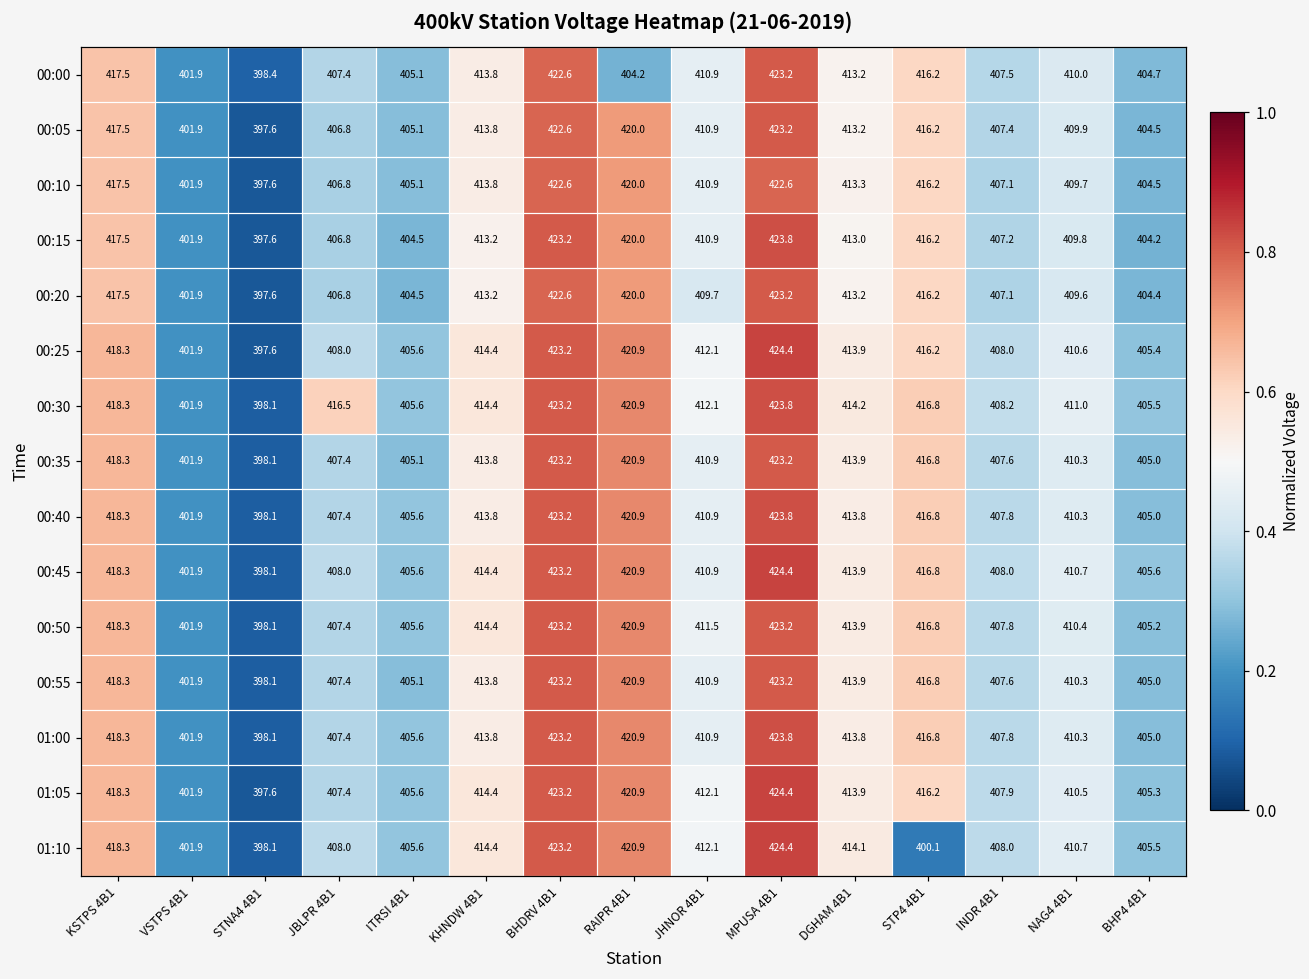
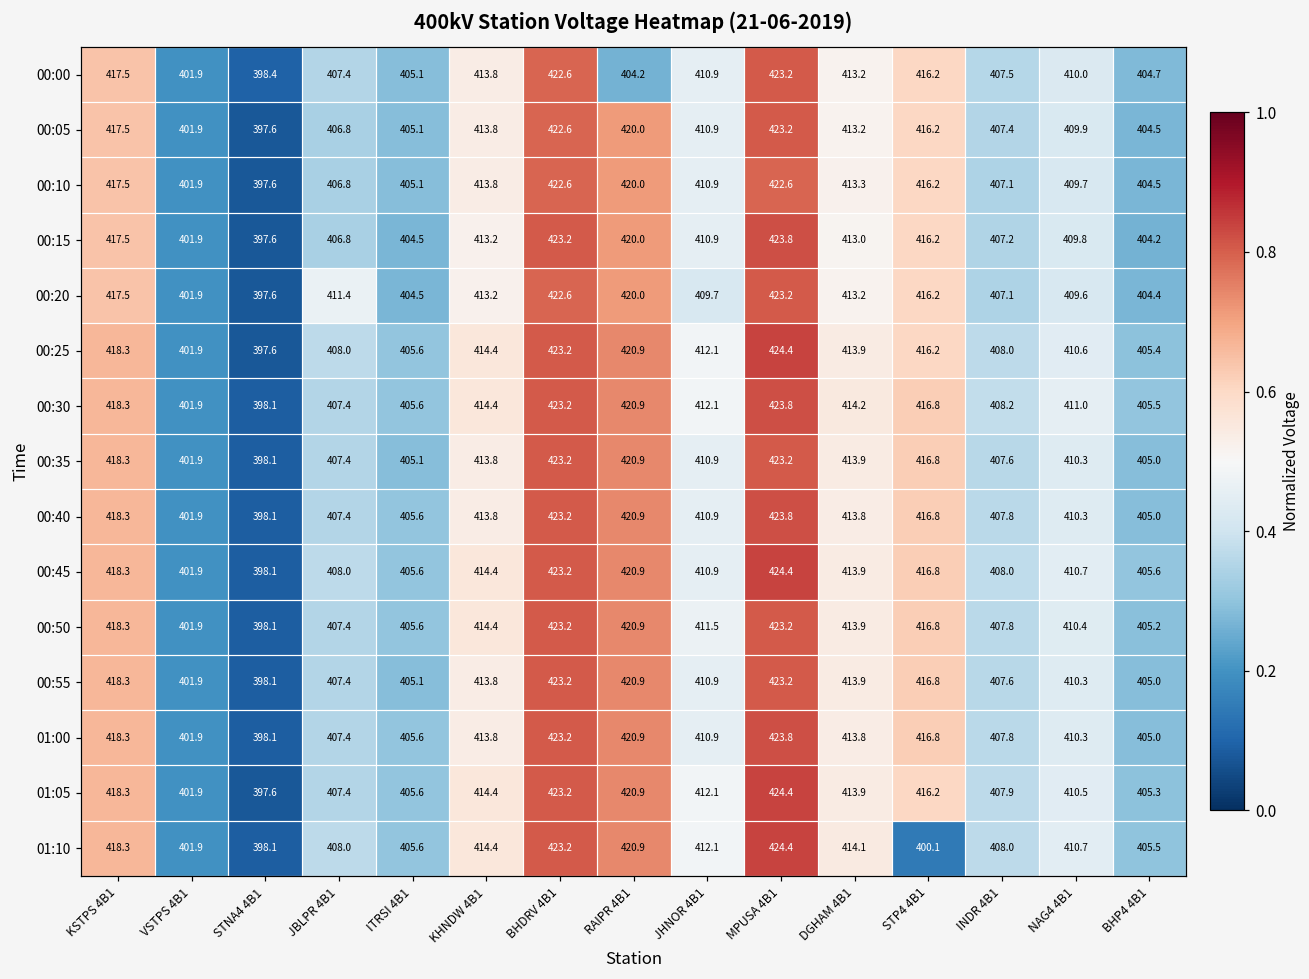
  {
    "00:20": {
      "KSTPS 4B1": 417.5,
      "VSTPS 4B1": 401.9,
      "STNA4 4B1": 397.6,
-     "JBLPR 4B1": 406.8,
+     "JBLPR 4B1": 411.4,
      "ITRSI 4B1": 404.5,
      "KHNDW 4B1": 413.2,
      "BHDRV 4B1": 422.6,
      "RAIPR 4B1": 420.0,
      "JHNOR 4B1": 409.7,
      "MPUSA 4B1": 423.2,
      "DGHAM 4B1": 413.2,
      "STP4 4B1": 416.2,
      "INDR 4B1": 407.1,
      "NAG4 4B1": 409.6,
      "BHP4 4B1": 404.4
    },
    "00:30": {
      "KSTPS 4B1": 418.3,
      "VSTPS 4B1": 401.9,
      "STNA4 4B1": 398.1,
-     "JBLPR 4B1": 416.5,
+     "JBLPR 4B1": 407.4,
      "ITRSI 4B1": 405.6,
      "KHNDW 4B1": 414.4,
      "BHDRV 4B1": 423.2,
      "RAIPR 4B1": 420.9,
      "JHNOR 4B1": 412.1,
      "MPUSA 4B1": 423.8,
      "DGHAM 4B1": 414.2,
      "STP4 4B1": 416.8,
      "INDR 4B1": 408.2,
      "NAG4 4B1": 411.0,
      "BHP4 4B1": 405.5
    }
  }
